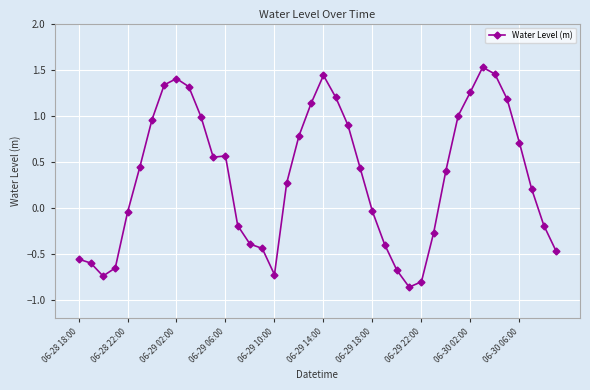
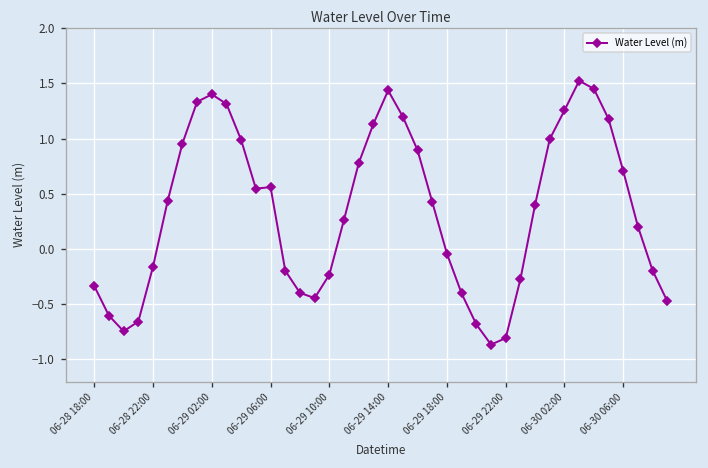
  {
-   "06-28 18:00": -0.6,
-   "06-28 22:00": -0.1,
+   "06-28 18:00": -0.3,
+   "06-28 22:00": -0.2,
    "06-29 02:00": 1.4,
    "06-29 06:00": 0.6,
-   "06-29 10:00": -0.7,
+   "06-29 10:00": -0.2,
    "06-29 14:00": 1.4,
    "06-29 18:00": 0.0,
    "06-29 22:00": -0.8,
    "06-30 02:00": 1.3,
    "06-30 06:00": 0.7
  }
